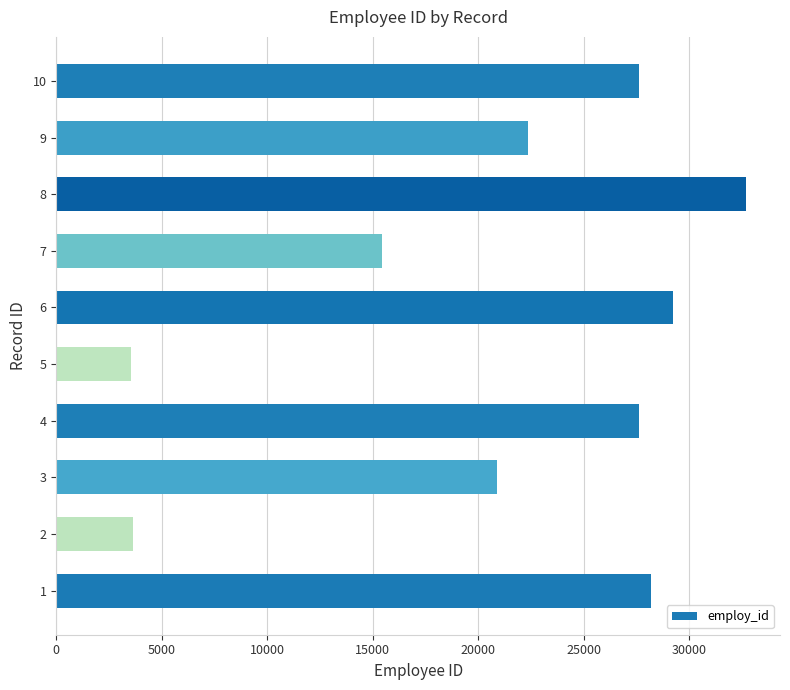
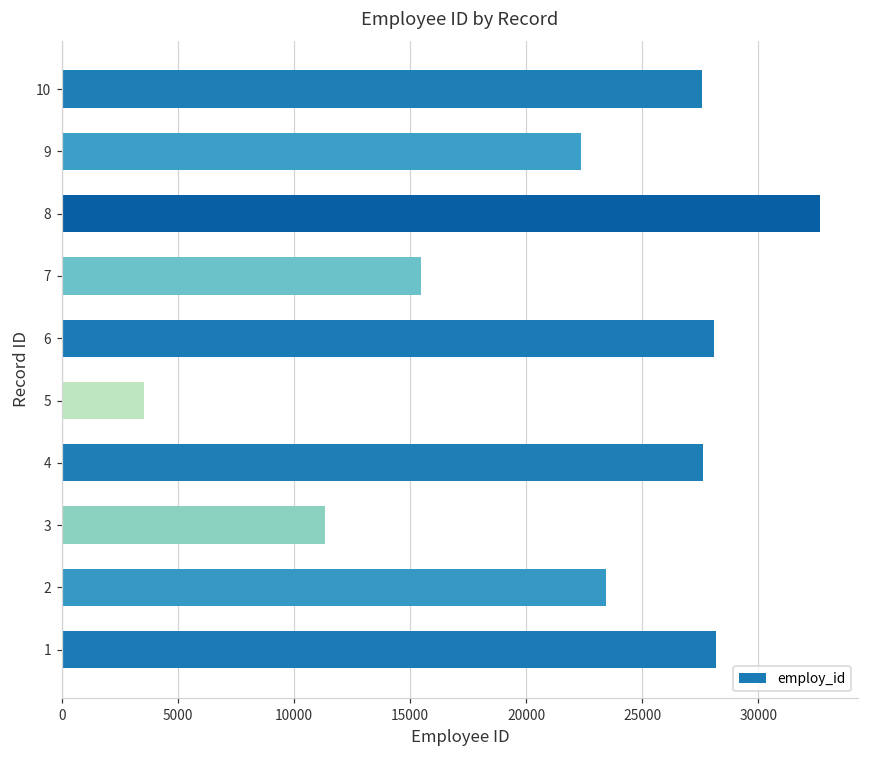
  {
    "10": 27600,
    "9": 22400,
    "8": 32700,
    "7": 15500,
-   "6": 29200,
+   "6": 28100,
    "5": 3500,
    "4": 27600,
-   "3": 20900,
-   "2": 3600,
+   "3": 11300,
+   "2": 23400,
    "1": 28200
  }
